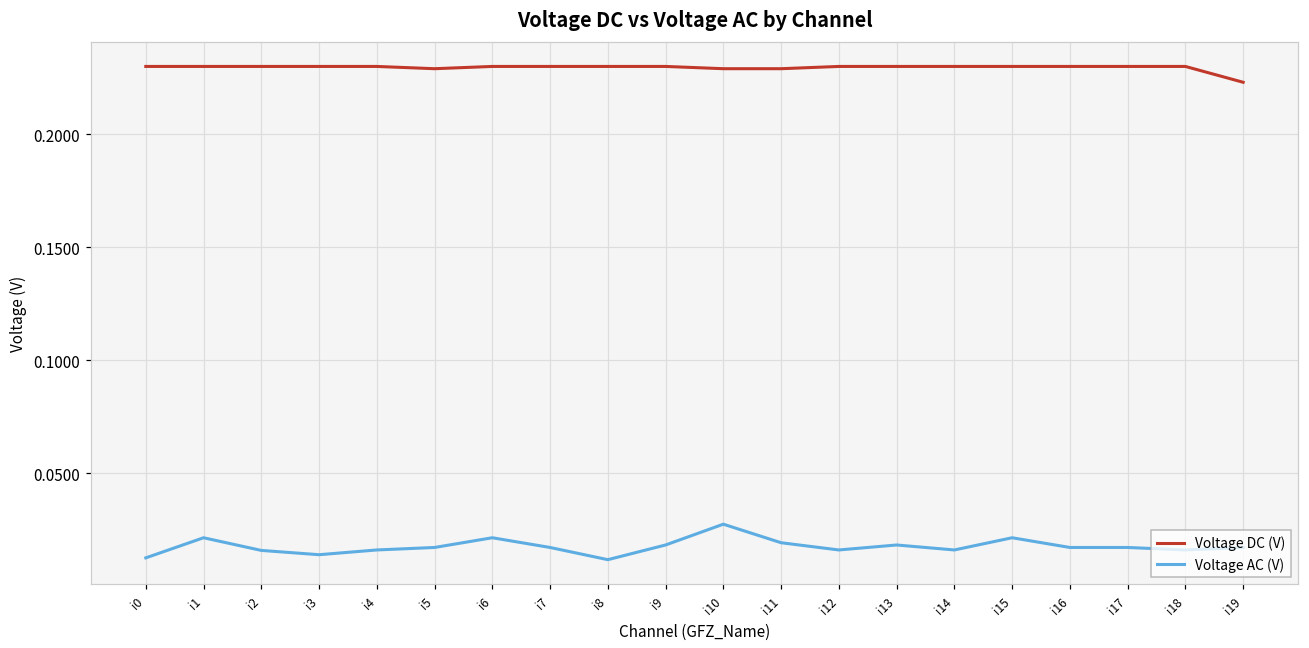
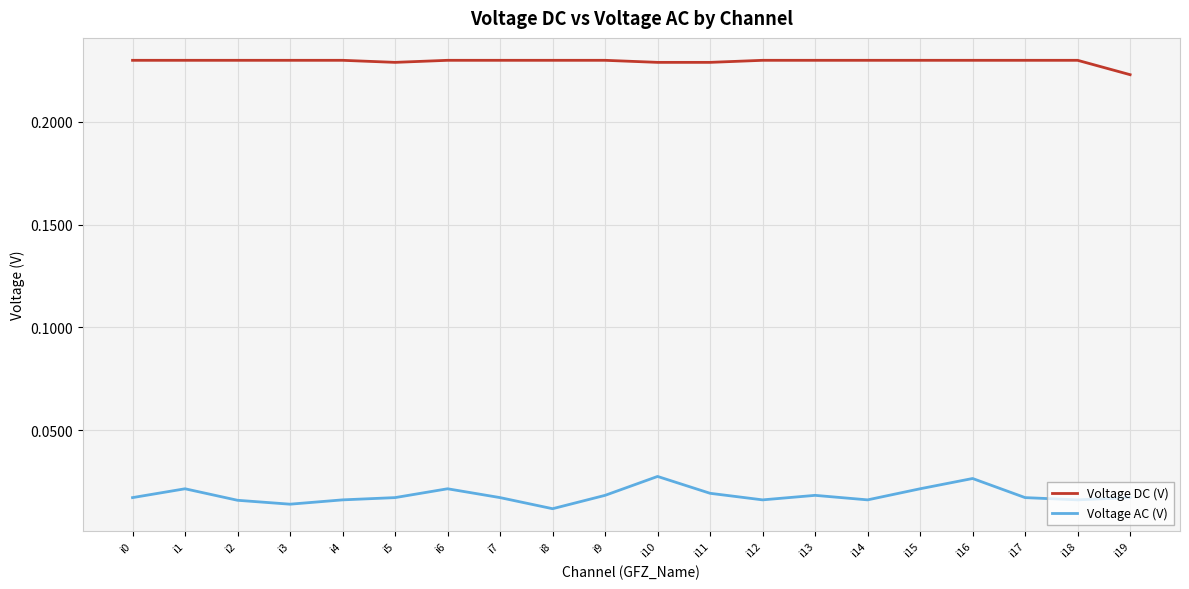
  {
    "Voltage DC (V)": {
      "i0": 0.230,
      "i1": 0.230,
      "i2": 0.230,
      "i3": 0.230,
      "i4": 0.230,
      "i5": 0.229,
      "i6": 0.230,
      "i7": 0.230,
      "i8": 0.230,
      "i9": 0.230,
      "i10": 0.229,
      "i11": 0.229,
      "i12": 0.230,
      "i13": 0.230,
      "i14": 0.230,
      "i15": 0.230,
      "i16": 0.230,
      "i17": 0.230,
      "i18": 0.230,
      "i19": 0.223
    },
    "Voltage AC (V)": {
-     "i0": 0.013,
+     "i0": 0.017,
      "i1": 0.022,
      "i2": 0.016,
      "i3": 0.014,
      "i4": 0.016,
      "i5": 0.017,
      "i6": 0.022,
      "i7": 0.017,
      "i8": 0.012,
      "i9": 0.018,
      "i10": 0.028,
      "i11": 0.019,
      "i12": 0.016,
      "i13": 0.018,
      "i14": 0.016,
      "i15": 0.022,
-     "i16": 0.017,
+     "i16": 0.027,
      "i17": 0.017
    }
  }
